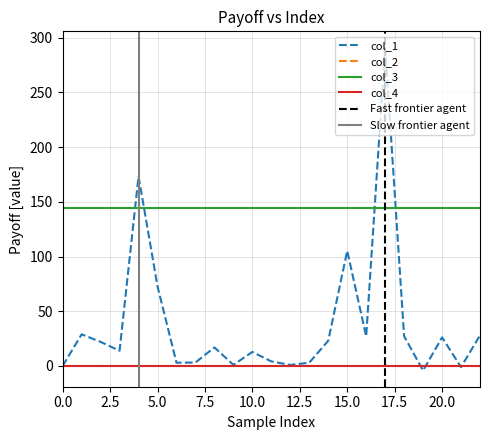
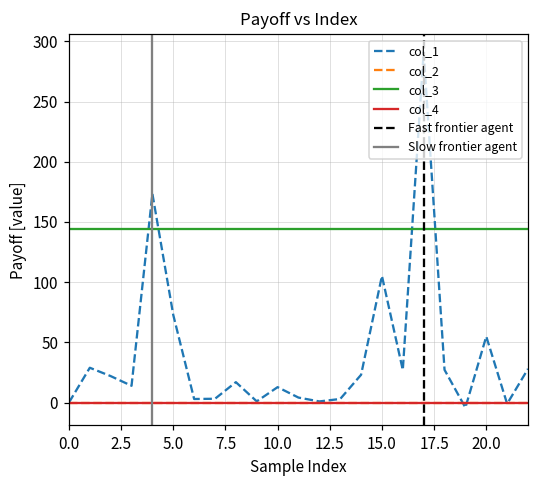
  {
    "col_1": {
      "5.0": 73,
      "10.0": 13,
      "15.0": 105,
-     "20.0": 26
+     "20.0": 55
    },
    "col_4": {
      "5.0": 0,
      "10.0": 0,
      "15.0": 0,
      "20.0": 0
    },
    "col_3": {
      "0.0": 144,
      "5.0": 144,
      "10.0": 144,
      "15.0": 144,
      "20.0": 144
    }
  }
